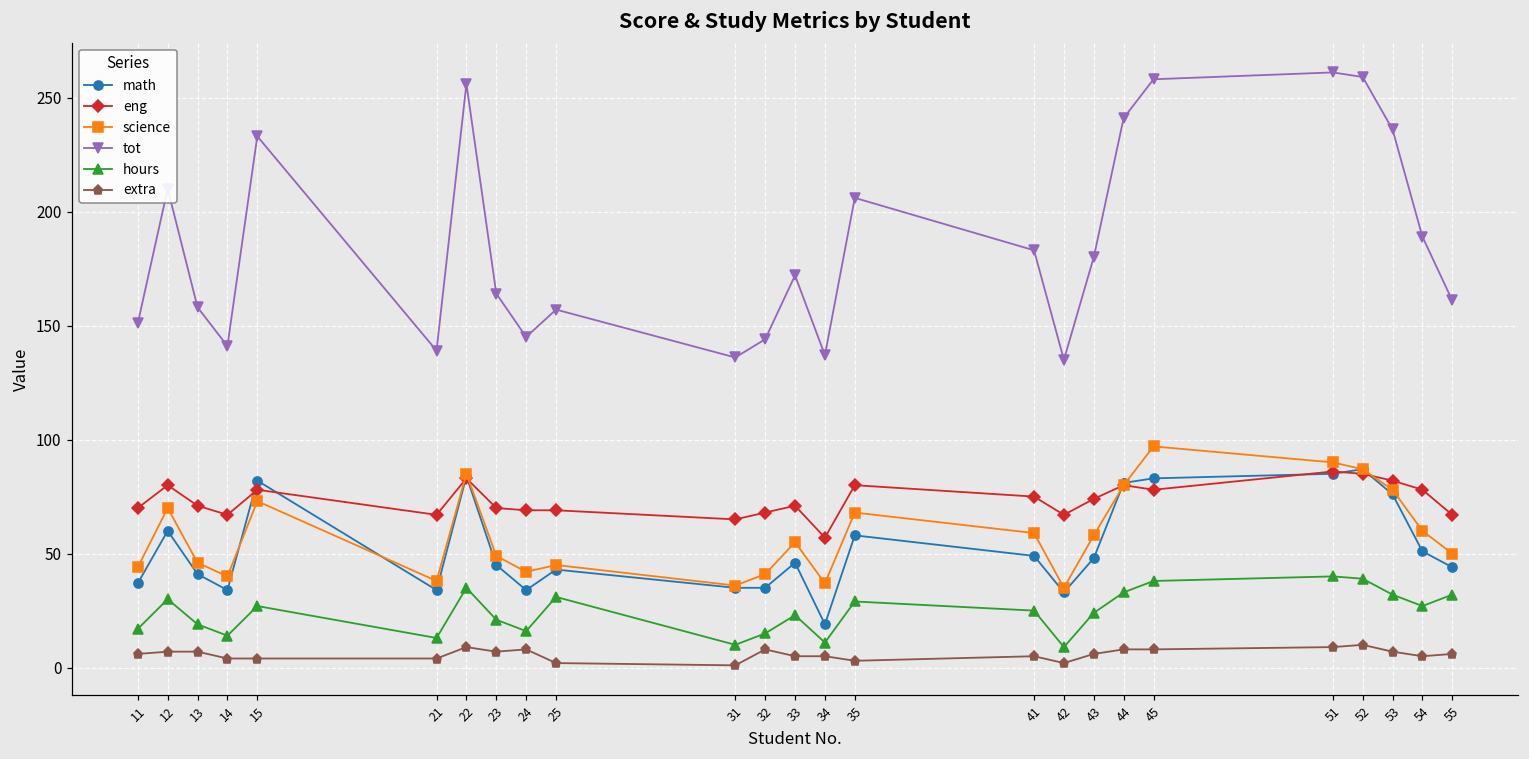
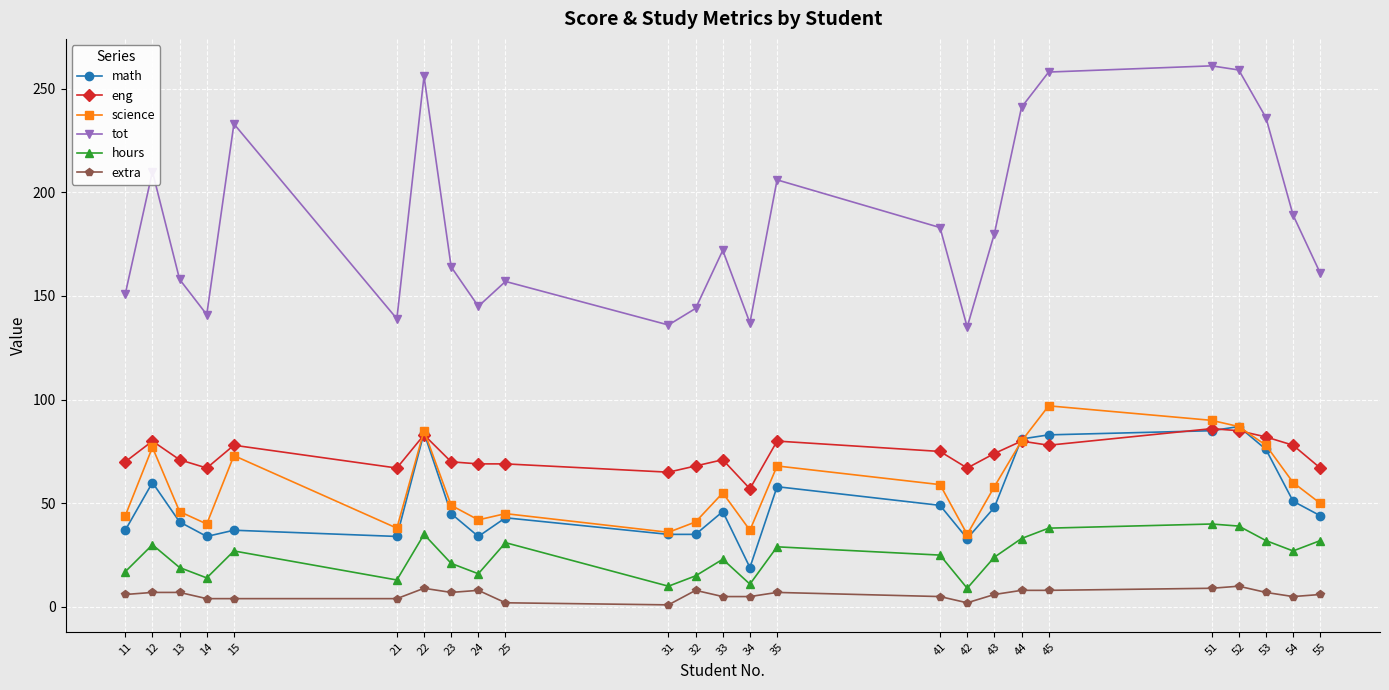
  {
    "math": {
      "11": 37,
      "12": 60,
      "13": 41,
      "14": 34,
-     "15": 82,
+     "15": 37,
      "21": 34,
      "23": 45,
      "24": 34,
      "25": 43,
      "32": 35,
      "33": 46,
      "34": 19,
      "35": 58,
      "41": 49,
      "42": 33,
      "43": 48,
      "45": 83,
      "53": 76,
      "54": 51,
      "55": 44
    },
    "eng": {
      "11": 70,
      "12": 80,
      "13": 71,
      "14": 67,
      "15": 78,
      "21": 67,
      "23": 70,
      "24": 69,
      "25": 69,
      "31": 65,
      "32": 68,
      "33": 71,
      "34": 57,
      "35": 80,
      "41": 75,
      "42": 67,
      "43": 74,
      "45": 78,
      "52": 85,
      "53": 82,
      "54": 78,
      "55": 67
    },
    "science": {
      "11": 44,
-     "12": 70,
+     "12": 77,
      "13": 46,
      "14": 40,
      "15": 73,
      "21": 38,
      "23": 49,
      "24": 42,
      "25": 45,
      "32": 41,
      "33": 55,
      "34": 37,
      "35": 68,
      "41": 59,
      "42": 35,
      "43": 58,
      "45": 97,
      "51": 90,
      "53": 78,
      "54": 60,
      "55": 50
    },
    "tot": {
      "11": 151,
      "13": 158,
      "14": 141,
      "15": 233,
      "21": 139,
      "22": 256,
      "23": 164,
      "24": 145,
      "25": 157,
      "31": 136,
      "32": 144,
      "33": 172,
      "34": 137,
      "35": 206,
      "41": 183,
      "42": 135,
      "43": 180,
      "44": 241,
      "45": 258,
      "51": 261,
      "52": 259,
      "53": 236,
      "54": 189,
      "55": 161
    },
    "hours": {
      "11": 17,
      "12": 30,
      "13": 19,
      "14": 14,
      "15": 27,
      "21": 13,
      "22": 35,
      "23": 21,
      "24": 16,
      "25": 31,
      "31": 10,
      "32": 15,
      "33": 23,
      "34": 11,
      "35": 29,
      "41": 25,
      "42": 9,
      "43": 24,
      "44": 33,
      "45": 38,
      "51": 40,
      "52": 39,
      "53": 32,
      "54": 27,
      "55": 32
    },
    "extra": {
      "11": 6,
      "12": 7,
      "13": 7,
      "14": 4,
      "15": 4,
      "21": 4,
      "22": 9,
      "23": 7,
      "24": 8,
      "25": 2,
      "31": 1,
      "32": 8,
      "33": 5,
      "34": 5,
-     "35": 3,
+     "35": 7,
      "41": 5,
      "42": 2,
      "43": 6,
      "44": 8,
      "45": 8,
      "51": 9,
      "52": 10,
      "53": 7,
      "54": 5,
      "55": 6
    }
  }
